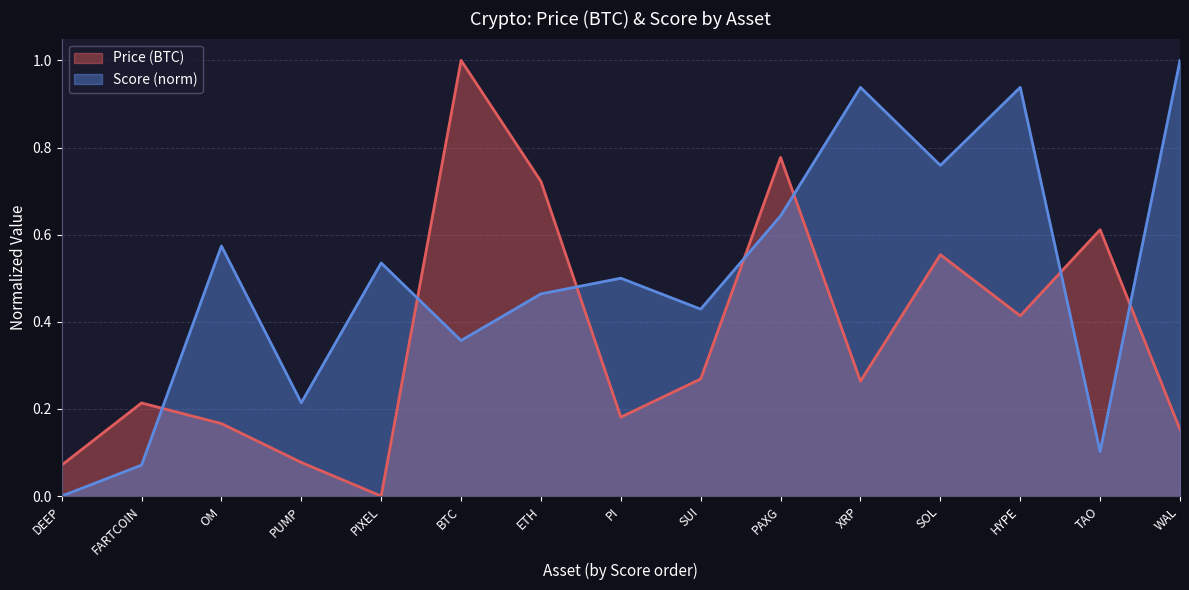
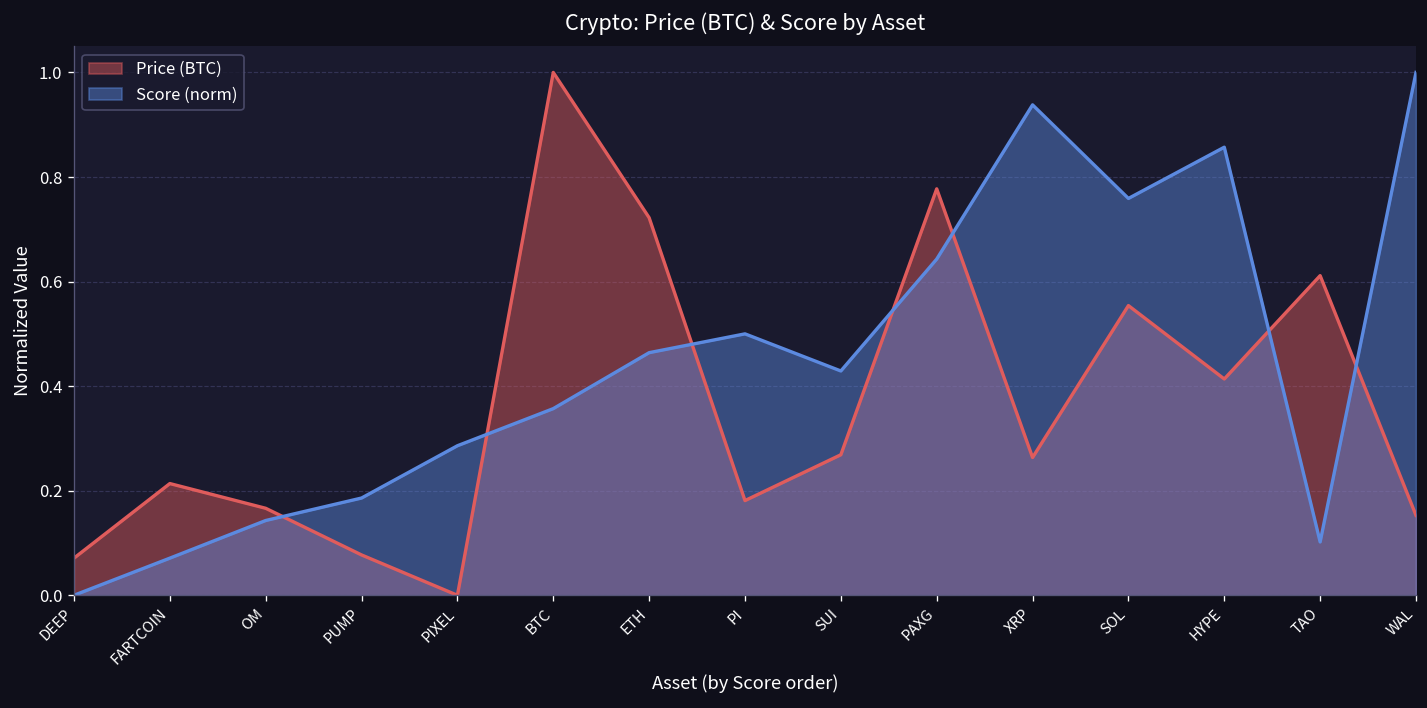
  {
    "Price (BTC)": {
      "DEEP": 0.07,
      "FARTCOIN": 0.21,
      "OM": 0.17,
      "PUMP": 0.08,
      "PIXEL": 0.00,
      "BTC": 1.00,
      "ETH": 0.72,
      "PI": 0.18,
      "SUI": 0.27,
      "PAXG": 0.78,
      "XRP": 0.26,
      "SOL": 0.55,
      "HYPE": 0.41,
      "TAO": 0.61,
      "WAL": 0.15
    },
    "Score (norm)": {
      "DEEP": 0.00,
      "FARTCOIN": 0.07,
-     "OM": 0.57,
-     "PUMP": 0.21,
-     "PIXEL": 0.54,
+     "OM": 0.14,
+     "PUMP": 0.19,
+     "PIXEL": 0.29,
      "BTC": 0.36,
      "ETH": 0.46,
      "PI": 0.50,
      "SUI": 0.43,
      "PAXG": 0.64,
      "XRP": 0.94,
      "SOL": 0.76,
-     "HYPE": 0.94,
+     "HYPE": 0.86,
      "TAO": 0.10,
      "WAL": 1.00
    }
  }
